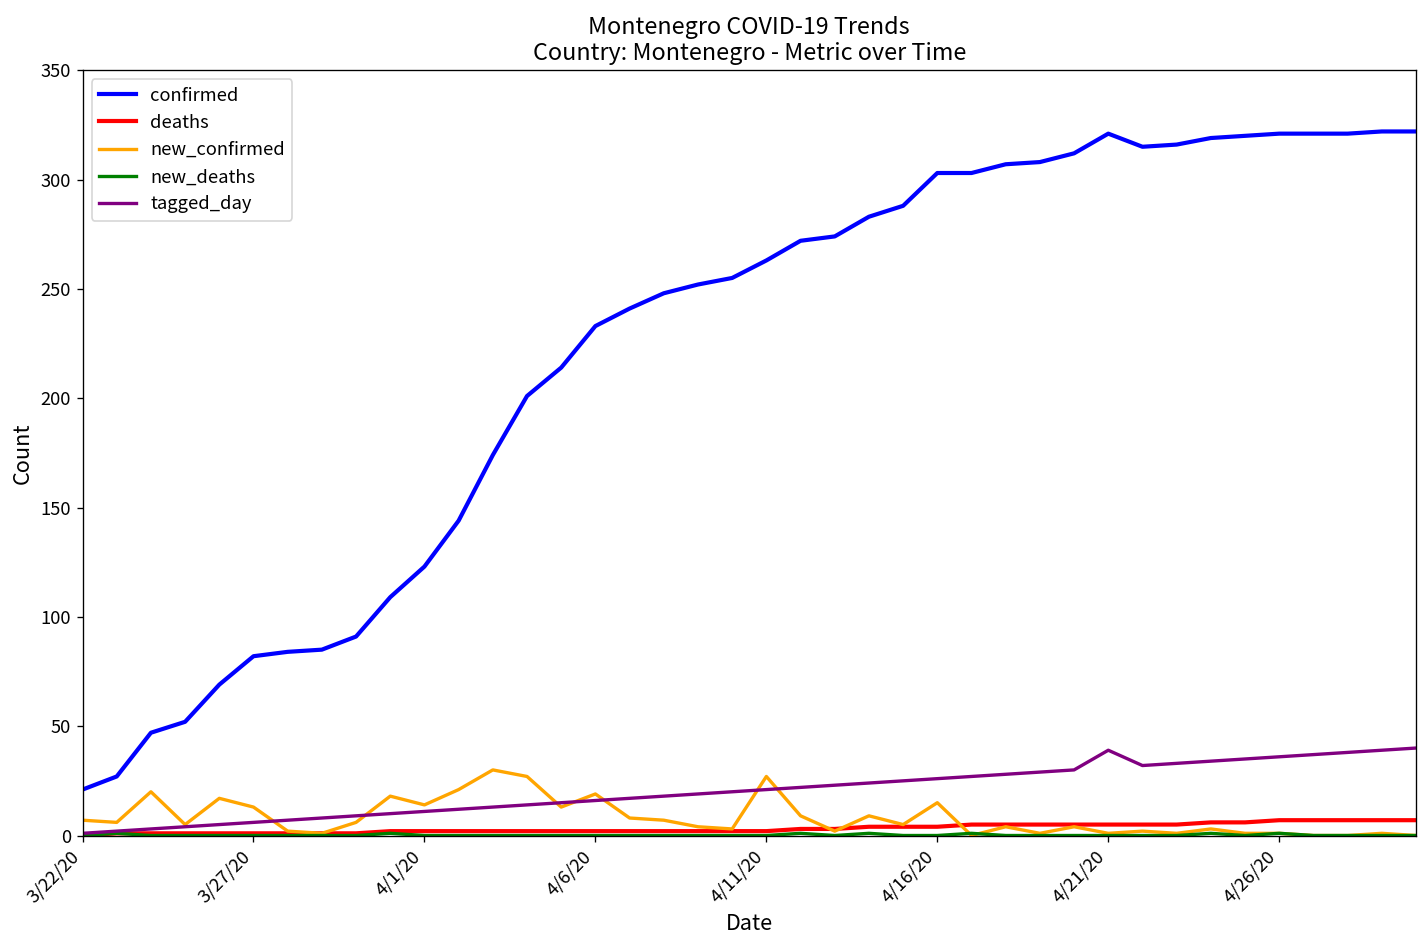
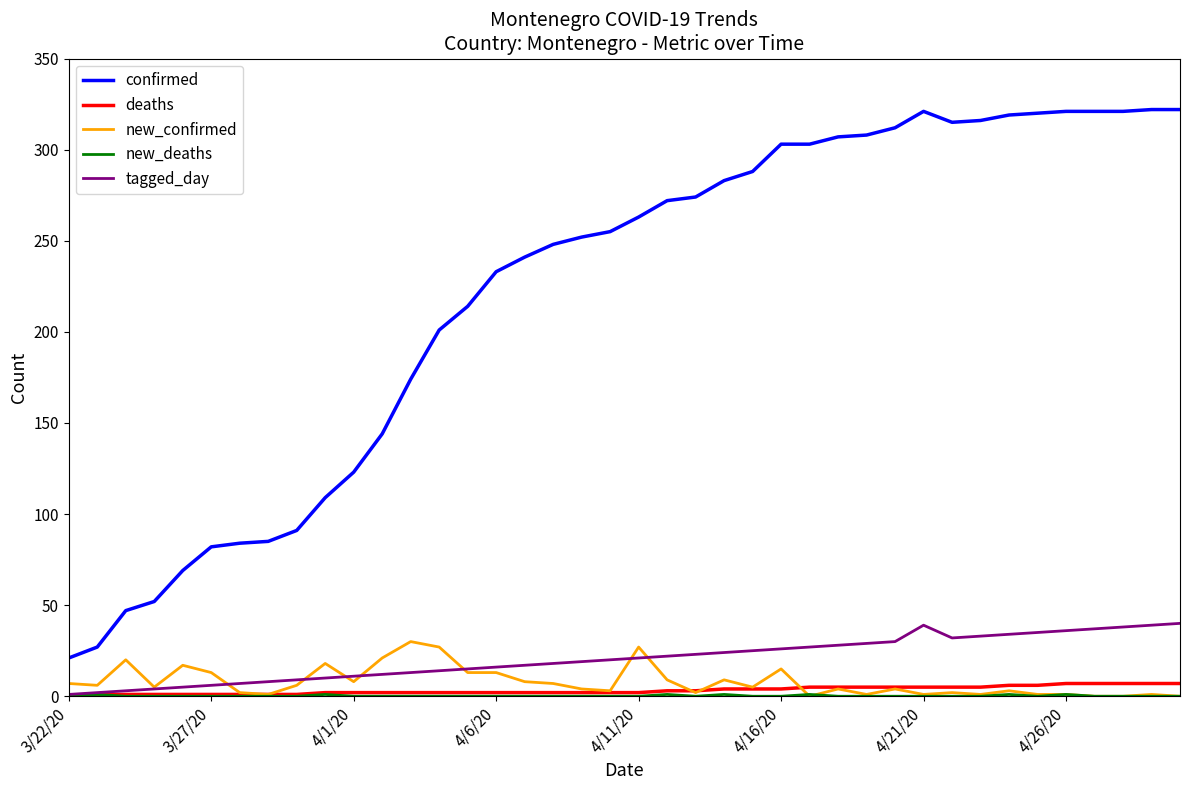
  {
    "confirmed": {
      "3/22/20": 21,
      "3/27/20": 82,
      "4/1/20": 123,
      "4/6/20": 233,
      "4/11/20": 263,
      "4/16/20": 303,
      "4/21/20": 321,
      "4/26/20": 321
    },
    "deaths": {
      "4/1/20": 2,
      "4/6/20": 2,
      "4/11/20": 2,
      "4/16/20": 4,
      "4/21/20": 5,
      "4/26/20": 7
    },
    "new_confirmed": {
      "3/22/20": 7,
      "3/27/20": 13,
-     "4/1/20": 14,
-     "4/6/20": 19,
+     "4/1/20": 8,
+     "4/6/20": 13,
      "4/11/20": 27,
      "4/16/20": 15
    },
    "new_deaths": {
      "4/1/20": 0,
      "4/6/20": 0,
      "4/11/20": 0,
      "4/16/20": 0
    },
    "tagged_day": {
      "3/27/20": 6,
      "4/1/20": 11,
      "4/6/20": 16,
      "4/11/20": 21,
      "4/16/20": 26,
      "4/21/20": 39,
      "4/26/20": 36
    }
  }
